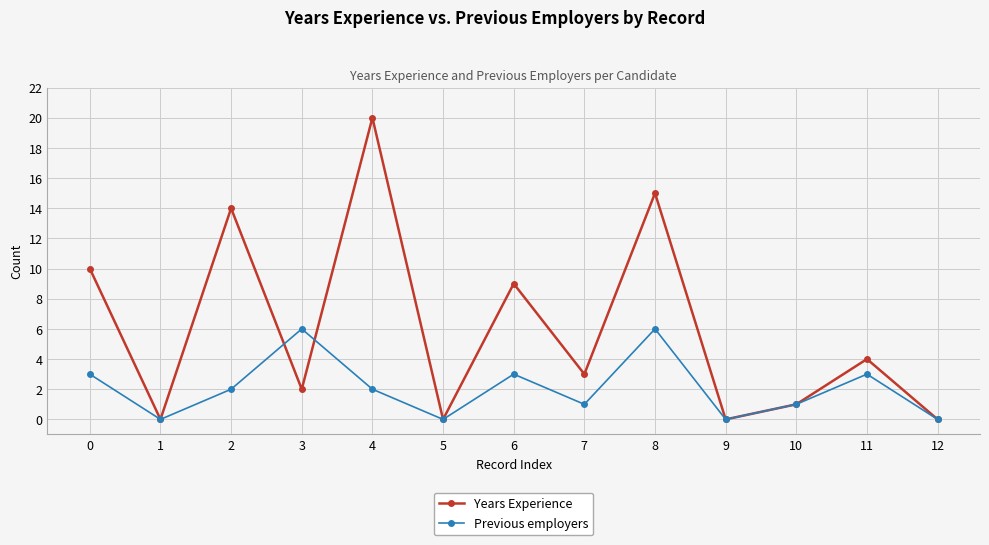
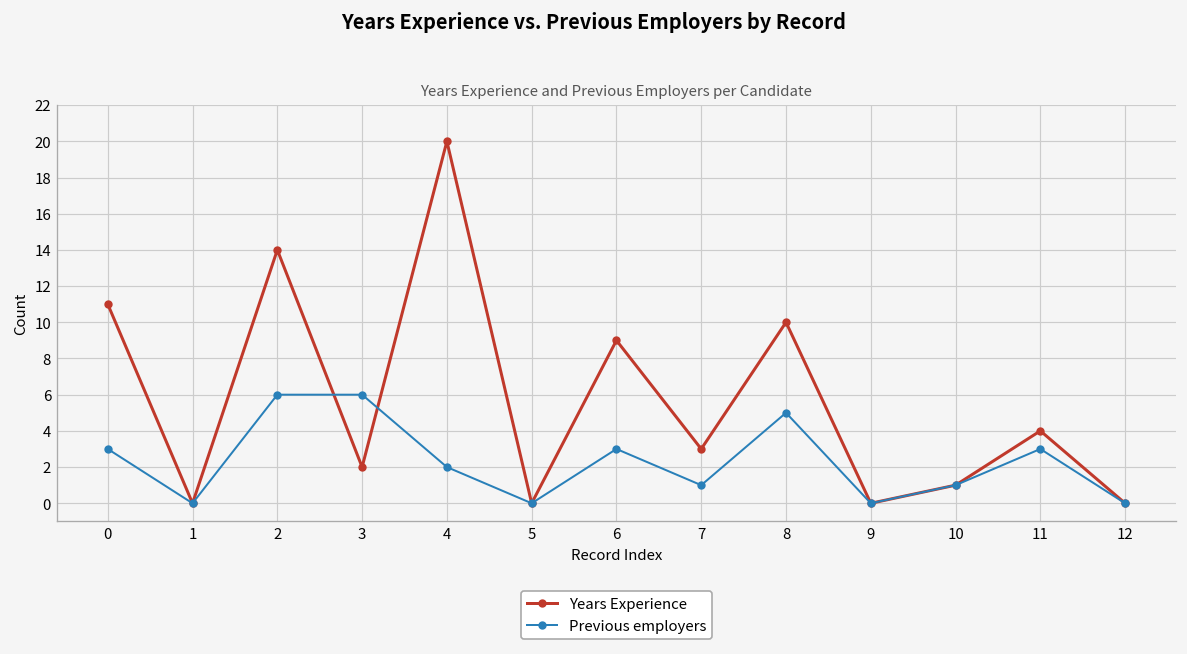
  {
    "Years Experience": {
-     "0": 10,
+     "0": 11,
      "2": 14,
      "3": 2,
      "4": 20,
      "6": 9,
      "7": 3,
-     "8": 15,
+     "8": 10,
      "11": 4
    },
    "Previous employers": {
      "0": 3,
-     "2": 2,
+     "2": 6,
      "3": 6,
      "4": 2,
      "6": 3,
      "7": 1,
-     "8": 6,
+     "8": 5,
      "11": 3
    }
  }
